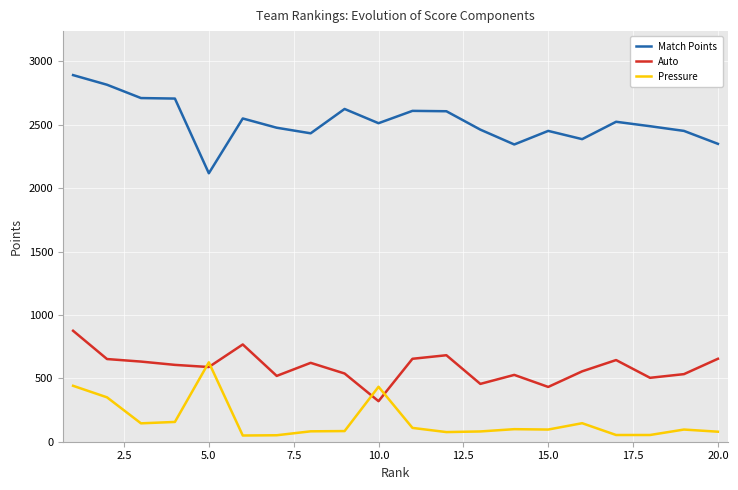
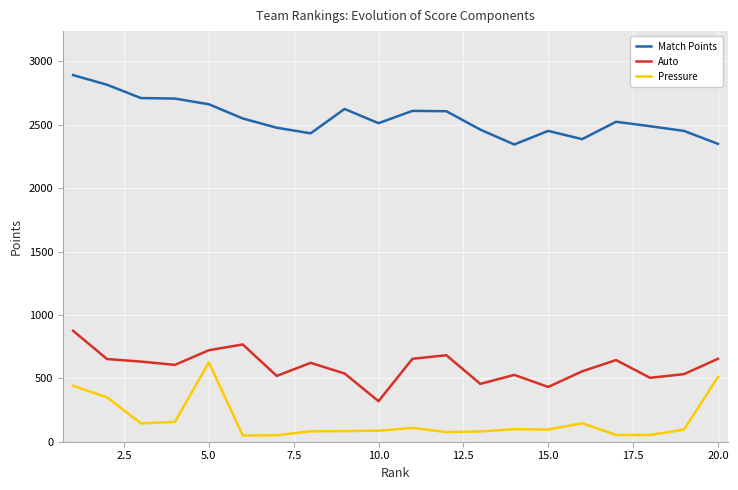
  {
    "Match Points": {
-     "5.0": 2120,
+     "5.0": 2660,
      "10.0": 2510,
      "15.0": 2450,
      "20.0": 2350
    },
    "Auto": {
-     "5.0": 590,
+     "5.0": 720,
      "10.0": 320,
      "15.0": 430,
      "20.0": 650
    },
    "Pressure": {
      "5.0": 630,
-     "10.0": 430,
+     "10.0": 90,
      "15.0": 100,
-     "20.0": 80
+     "20.0": 510
    }
  }
